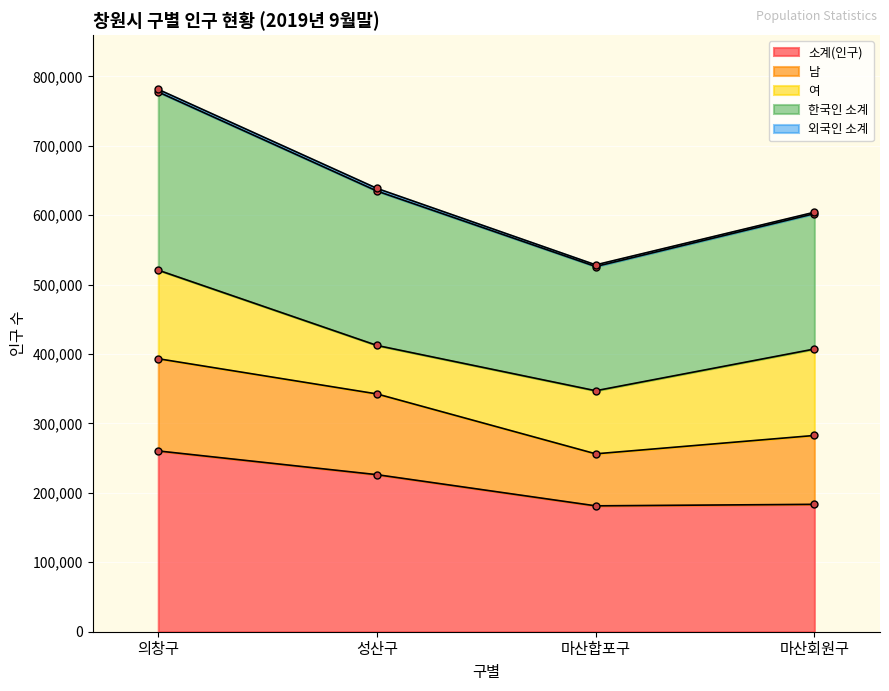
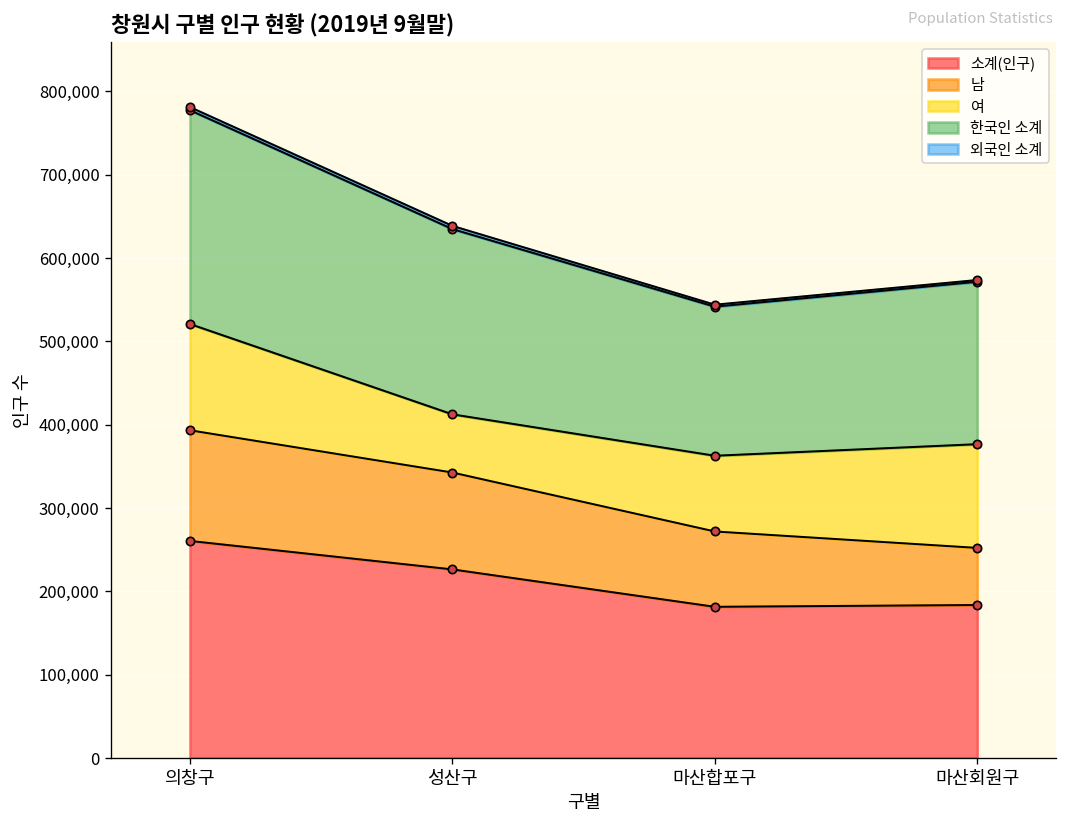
  {
    "소계(인구)": {
      "의창구": "260,000",
      "성산구": "230,000",
      "마산합포구": "180,000",
      "마산회원구": "180,000"
    },
    "남": {
      "의창구": "130,000",
      "성산구": "120,000",
-     "마산합포구": "70,000",
-     "마산회원구": "100,000"
+     "마산합포구": "90,000",
+     "마산회원구": "70,000"
    },
    "여": {
      "의창구": "130,000",
      "성산구": "70,000",
      "마산합포구": "90,000",
      "마산회원구": "120,000"
    },
    "한국인 소계": {
      "의창구": "260,000",
      "성산구": "220,000"
    },
    "외국인 소계": {
      "의창구": "0",
      "성산구": "0"
    }
  }
